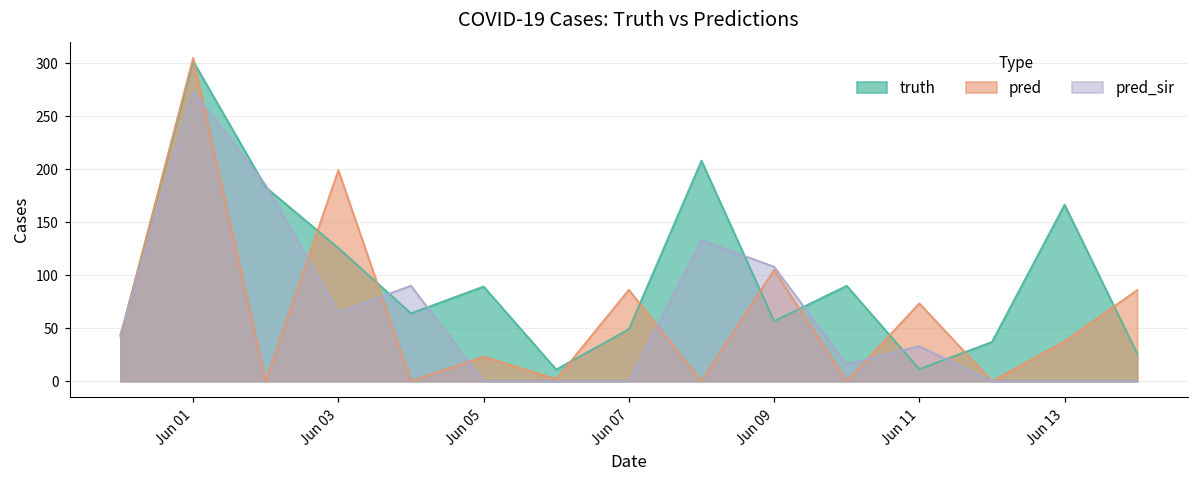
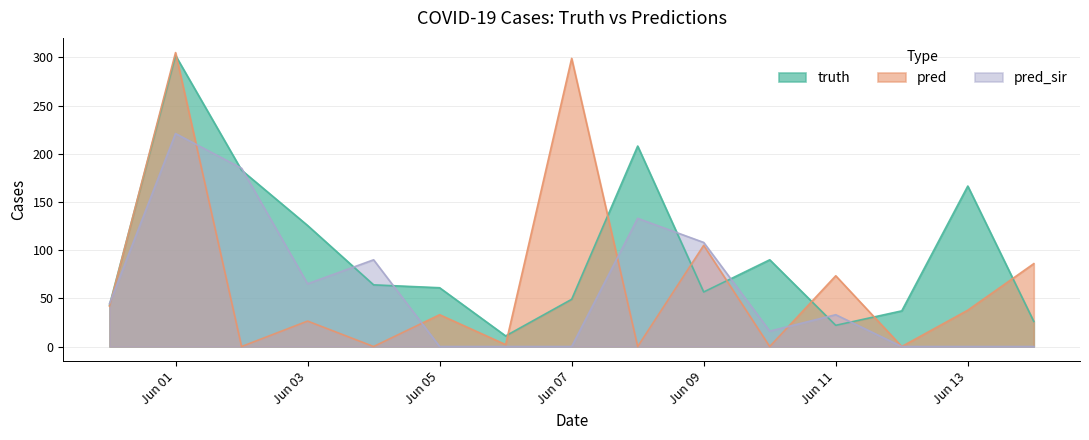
  {
    "truth": {
      "Jun 01": 300,
      "Jun 03": 130,
-     "Jun 05": 90,
+     "Jun 05": 60,
      "Jun 07": 50,
      "Jun 09": 60,
-     "Jun 11": 10,
+     "Jun 11": 20,
      "Jun 13": 170
    },
    "pred": {
      "Jun 01": 310,
-     "Jun 03": 200,
-     "Jun 05": 20,
-     "Jun 07": 90,
+     "Jun 03": 30,
+     "Jun 05": 30,
+     "Jun 07": 300,
      "Jun 09": 110,
      "Jun 11": 70,
      "Jun 13": 40
    },
    "pred_sir": {
-     "Jun 01": 270,
+     "Jun 01": 220,
      "Jun 03": 70,
      "Jun 05": 0,
      "Jun 07": 0,
      "Jun 09": 110,
      "Jun 11": 30,
      "Jun 13": 0
    }
  }
